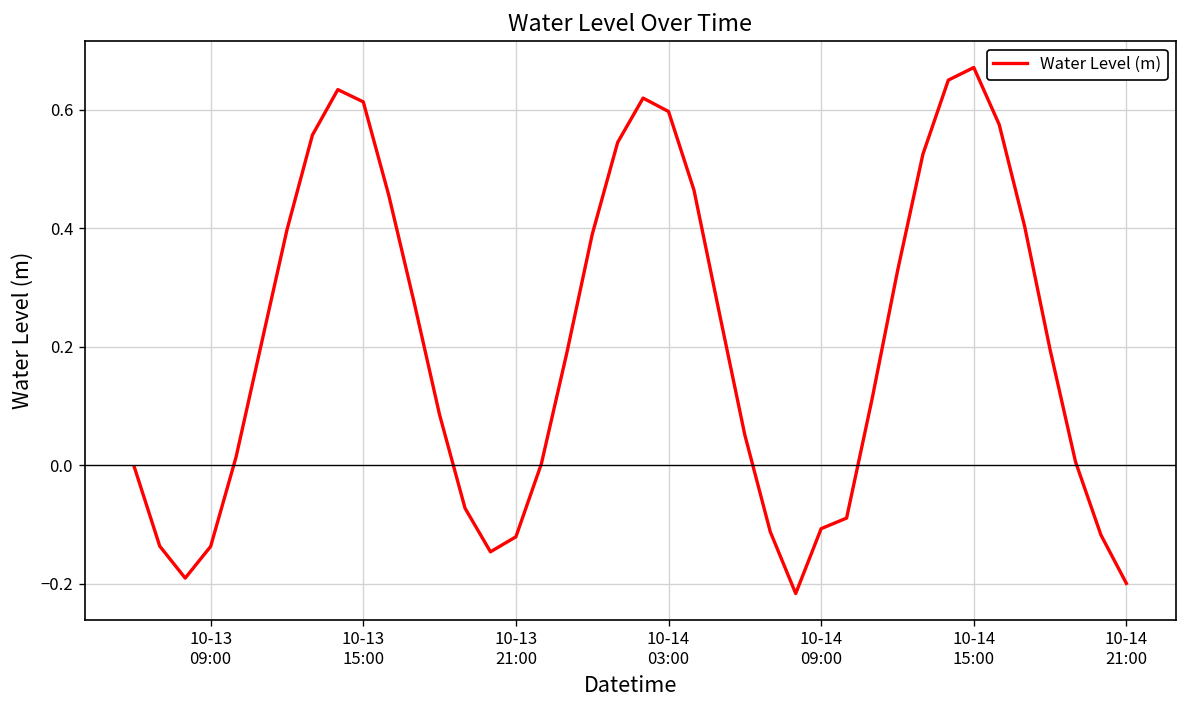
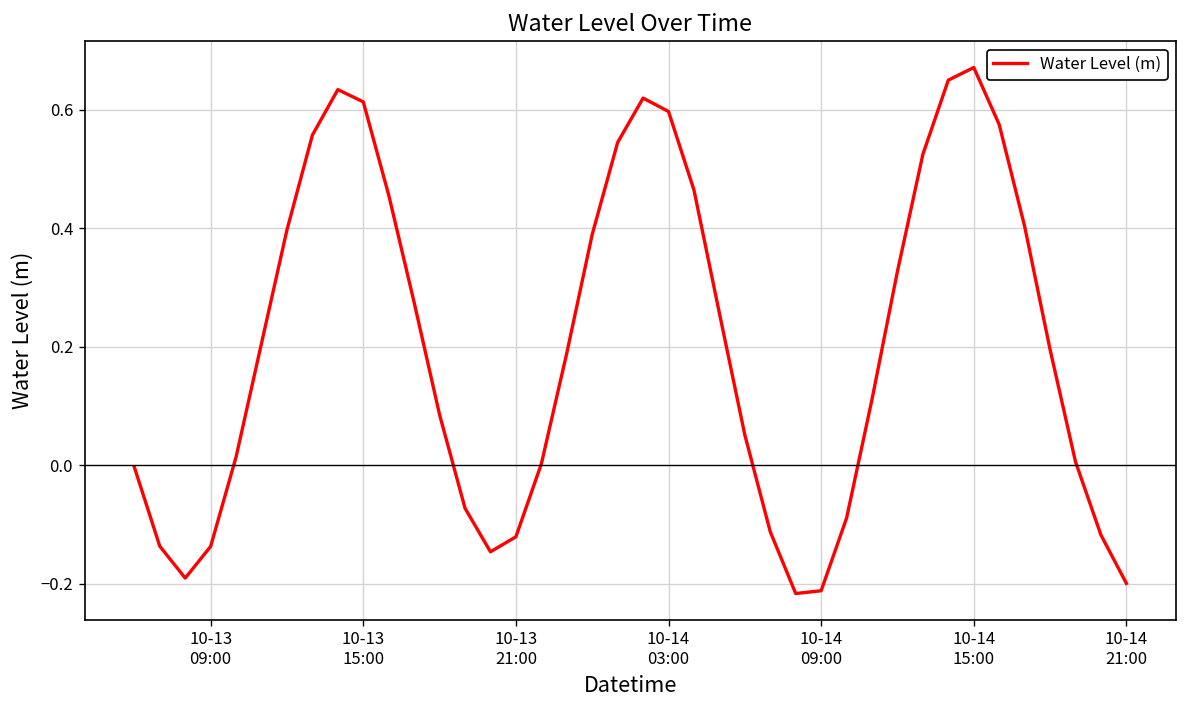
  {
    "10-13 09:00": -0.14,
    "10-13 15:00": 0.61,
    "10-13 21:00": -0.12,
    "10-14 03:00": 0.60,
-   "10-14 09:00": -0.11,
+   "10-14 09:00": -0.21,
    "10-14 15:00": 0.67,
    "10-14 21:00": -0.20
  }
